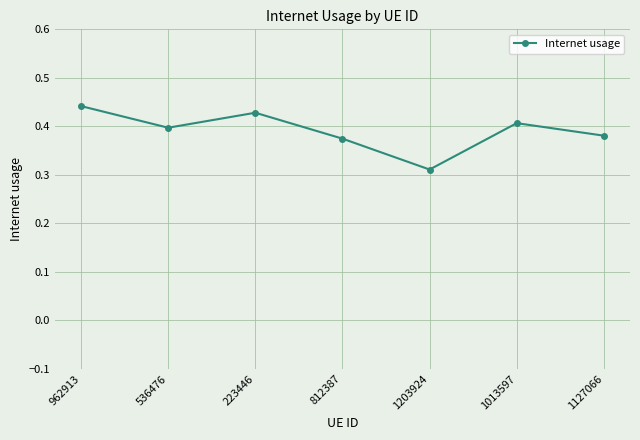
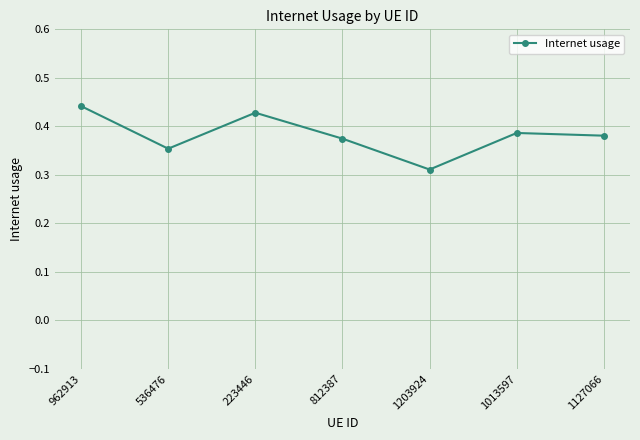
  {
    "962913": 0.44,
-   "536476": 0.40,
+   "536476": 0.35,
    "223446": 0.43,
    "812387": 0.37,
    "1203924": 0.31,
-   "1013597": 0.41,
+   "1013597": 0.39,
    "1127066": 0.38
  }
